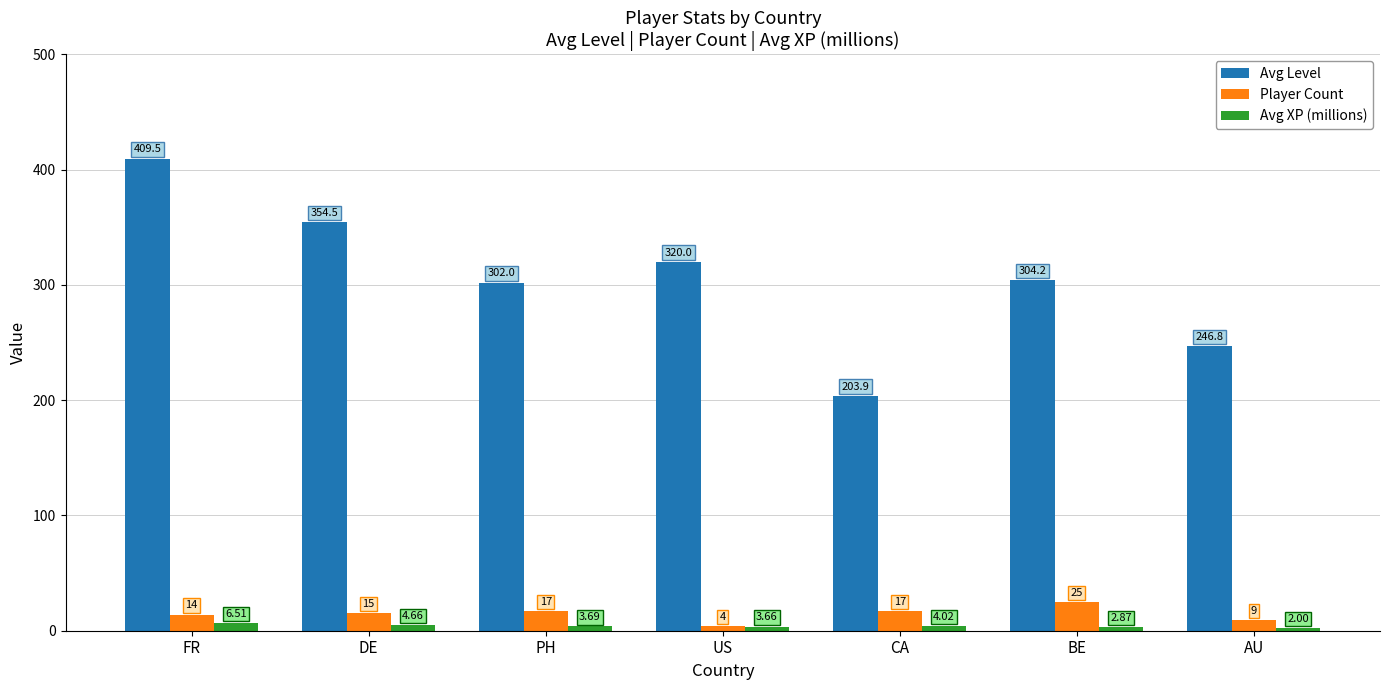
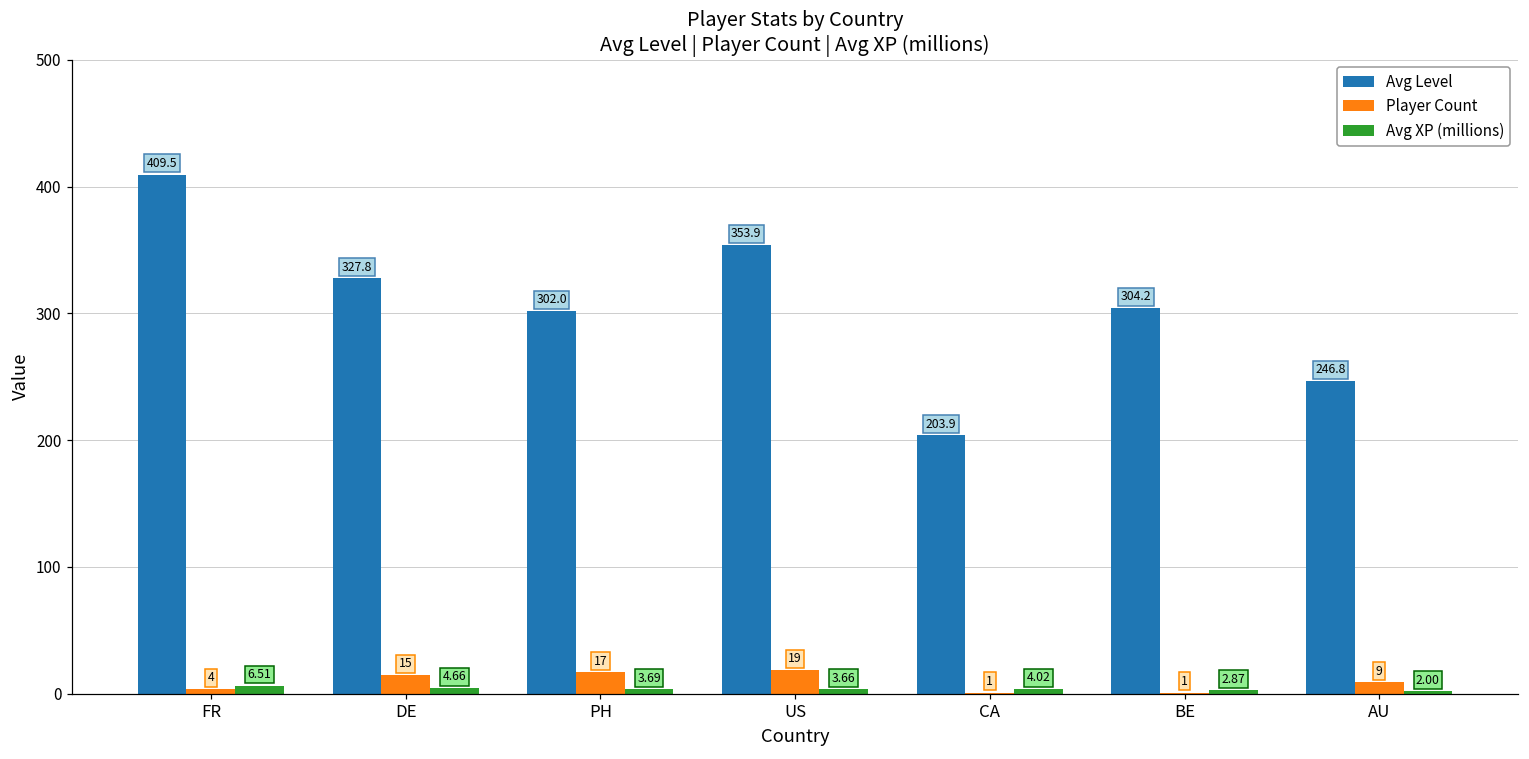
  {
    "Avg Level": {
-     "DE": 354.5,
-     "US": 320.0
+     "DE": 327.8,
+     "US": 353.9
    },
    "Player Count": {
-     "FR": 14,
-     "US": 4,
-     "CA": 17,
-     "BE": 25
+     "FR": 4,
+     "US": 19,
+     "CA": 1,
+     "BE": 1
    }
  }
